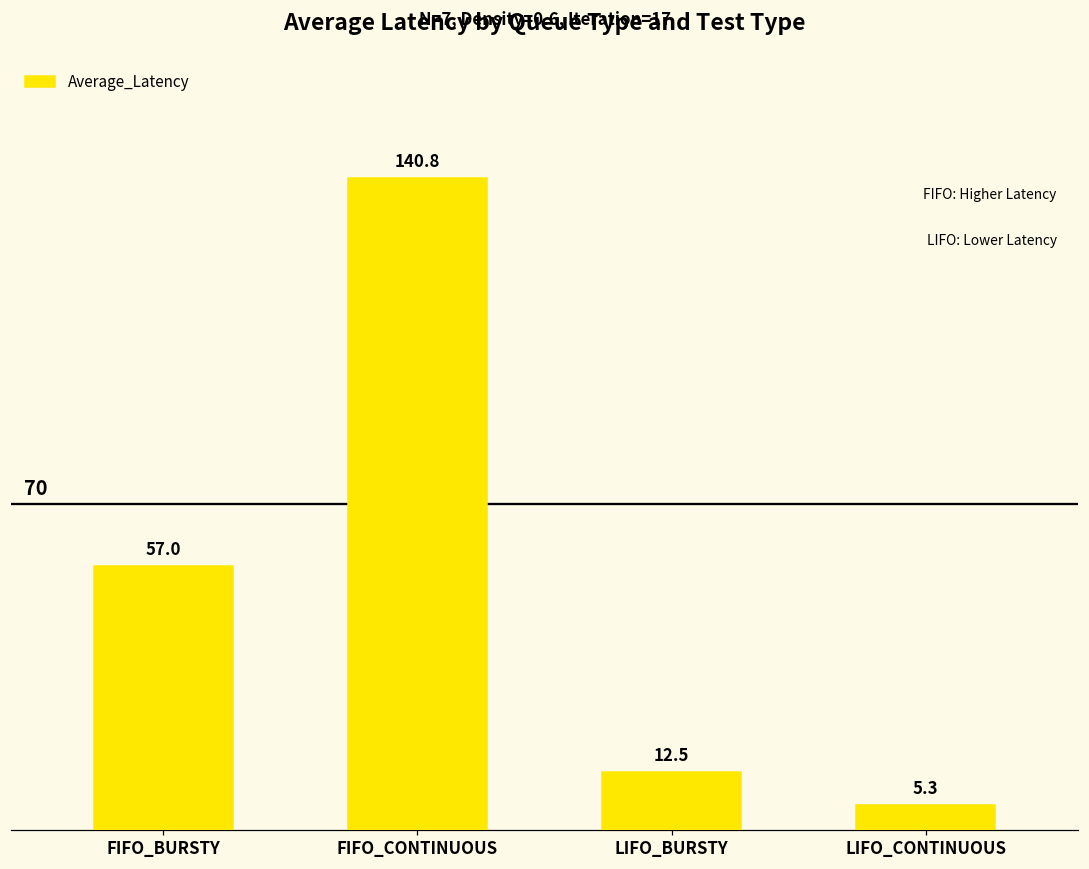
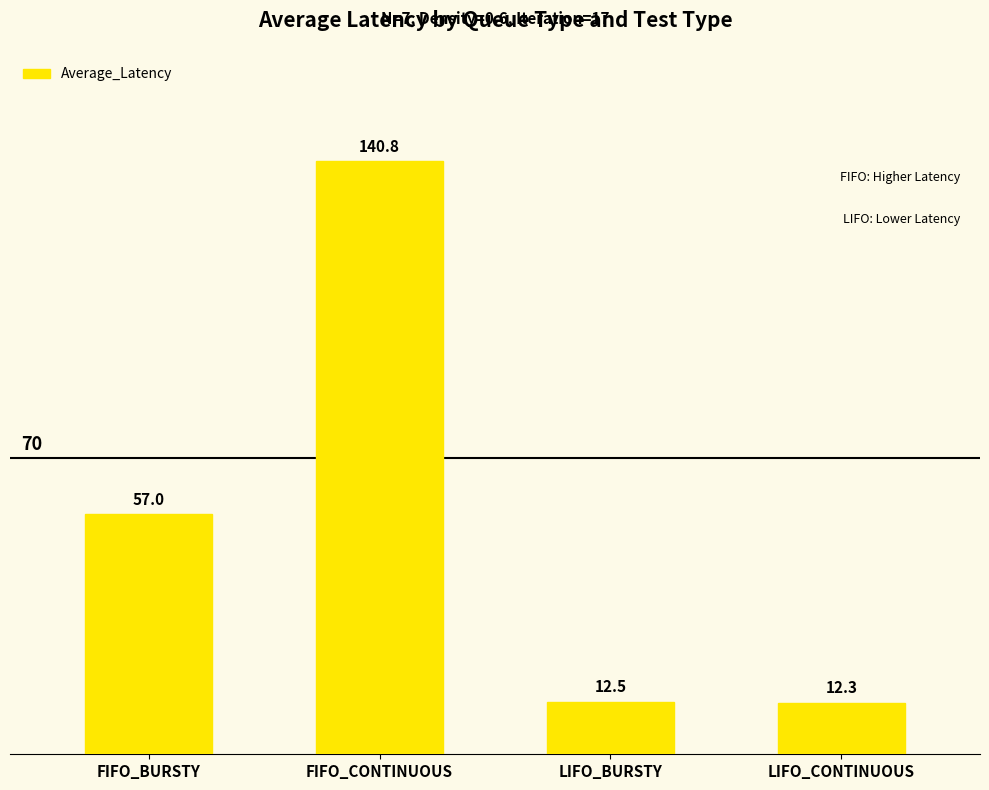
  {
    "FIFO_BURSTY": 57.0,
    "FIFO_CONTINUOUS": 140.8,
    "LIFO_BURSTY": 12.5,
-   "LIFO_CONTINUOUS": 5.3
+   "LIFO_CONTINUOUS": 12.3
  }
